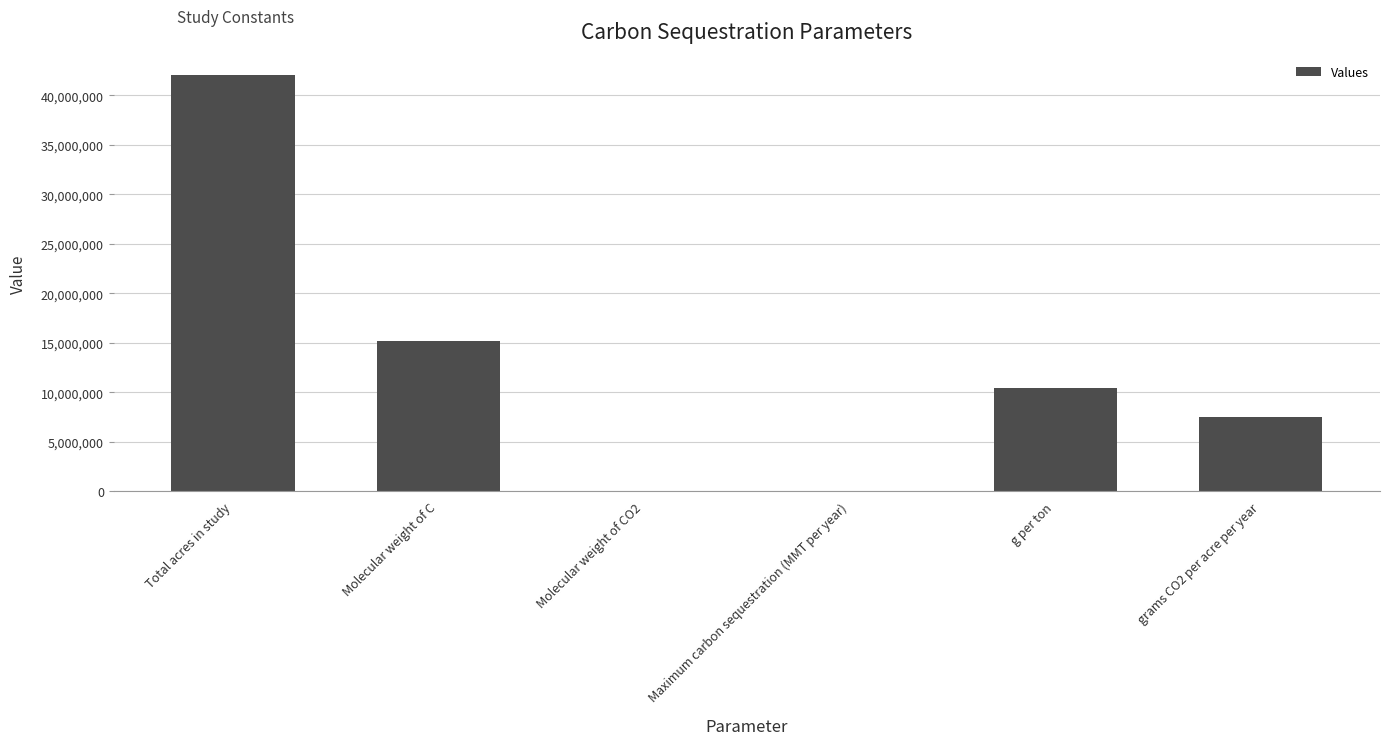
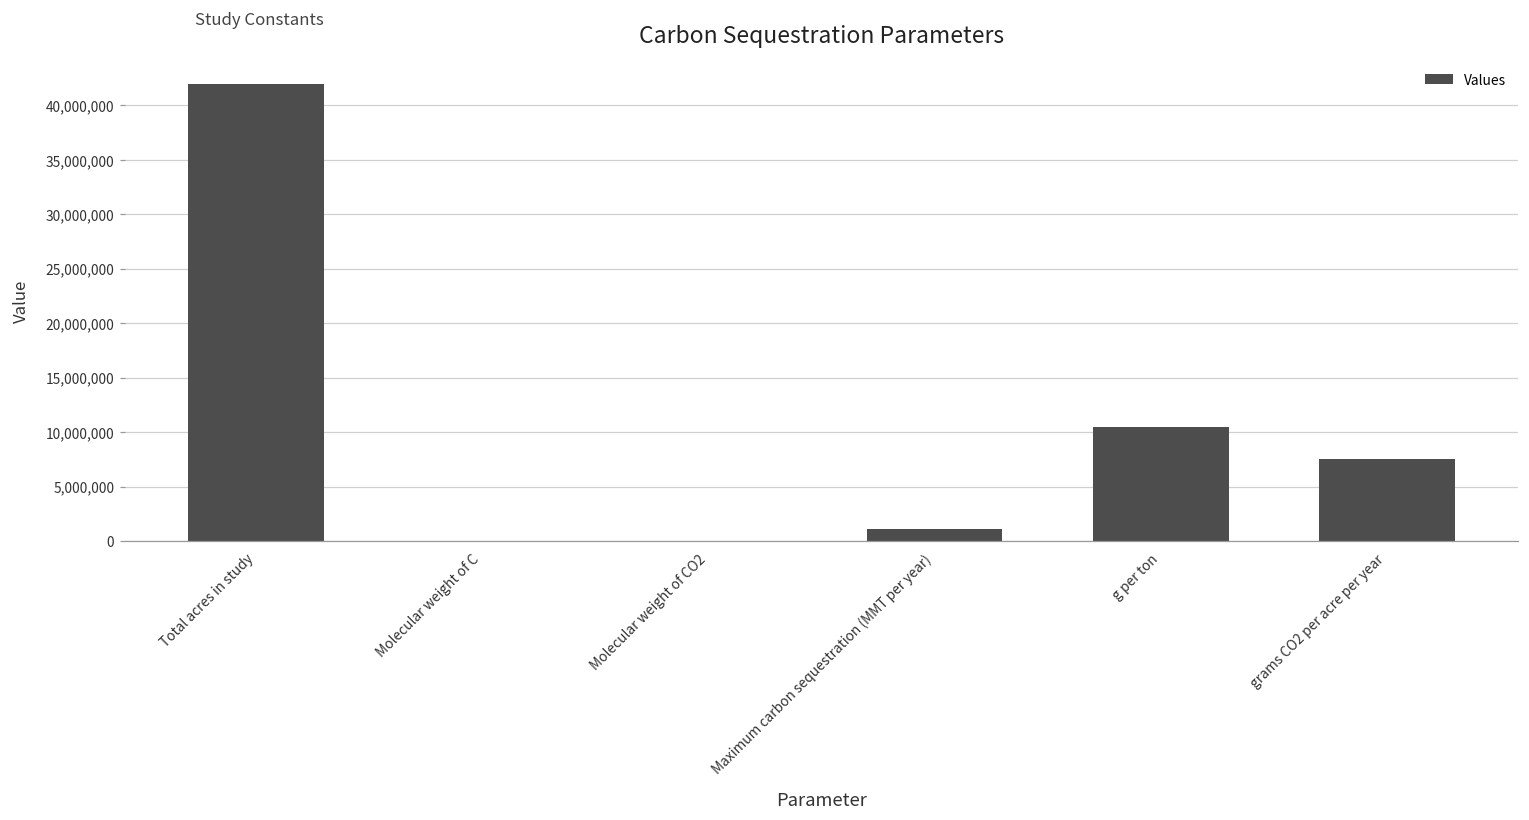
  {
    "Total acres in study": "42,000,000",
-   "Molecular weight of C": "15,000,000",
-   "Maximum carbon sequestration (MMT per year)": "0",
+   "Molecular weight of C": "0",
+   "Maximum carbon sequestration (MMT per year)": "1,000,000",
    "g per ton": "10,000,000",
    "grams CO2 per acre per year": "8,000,000"
  }
